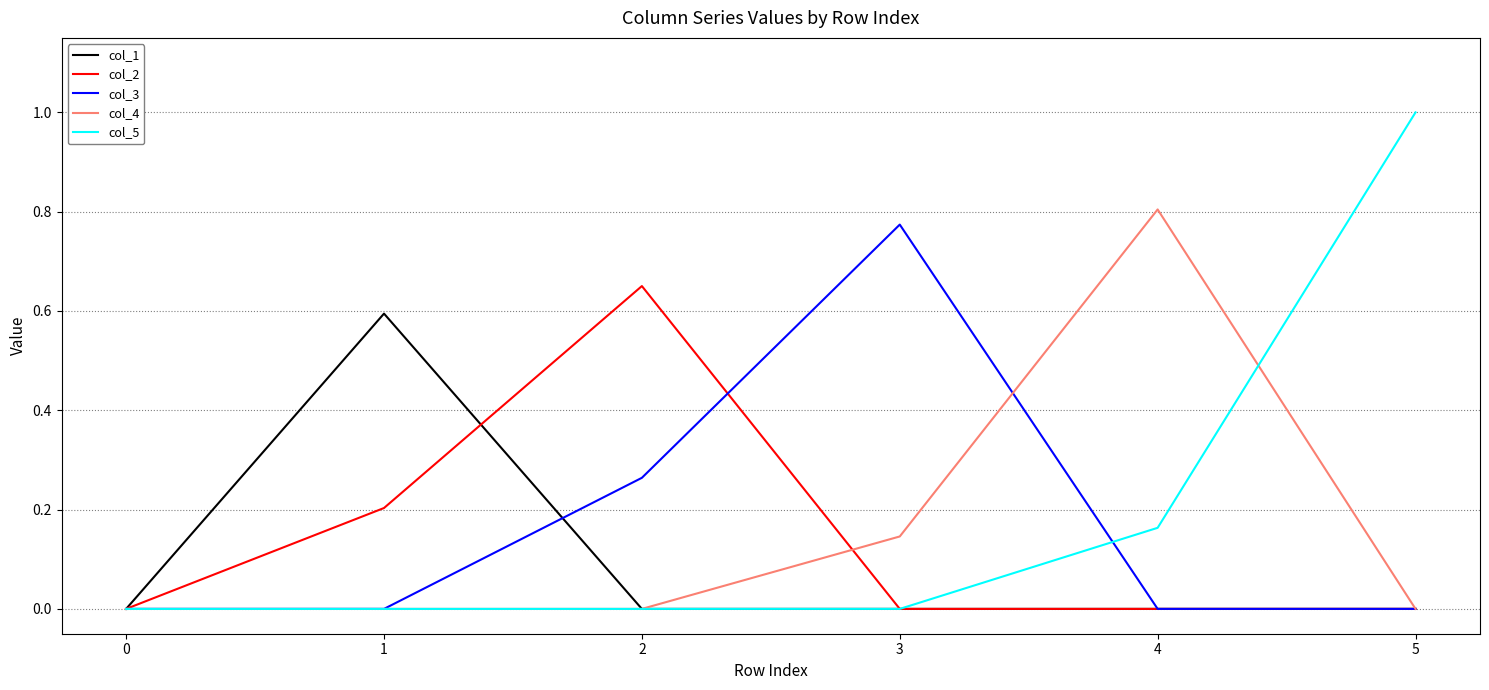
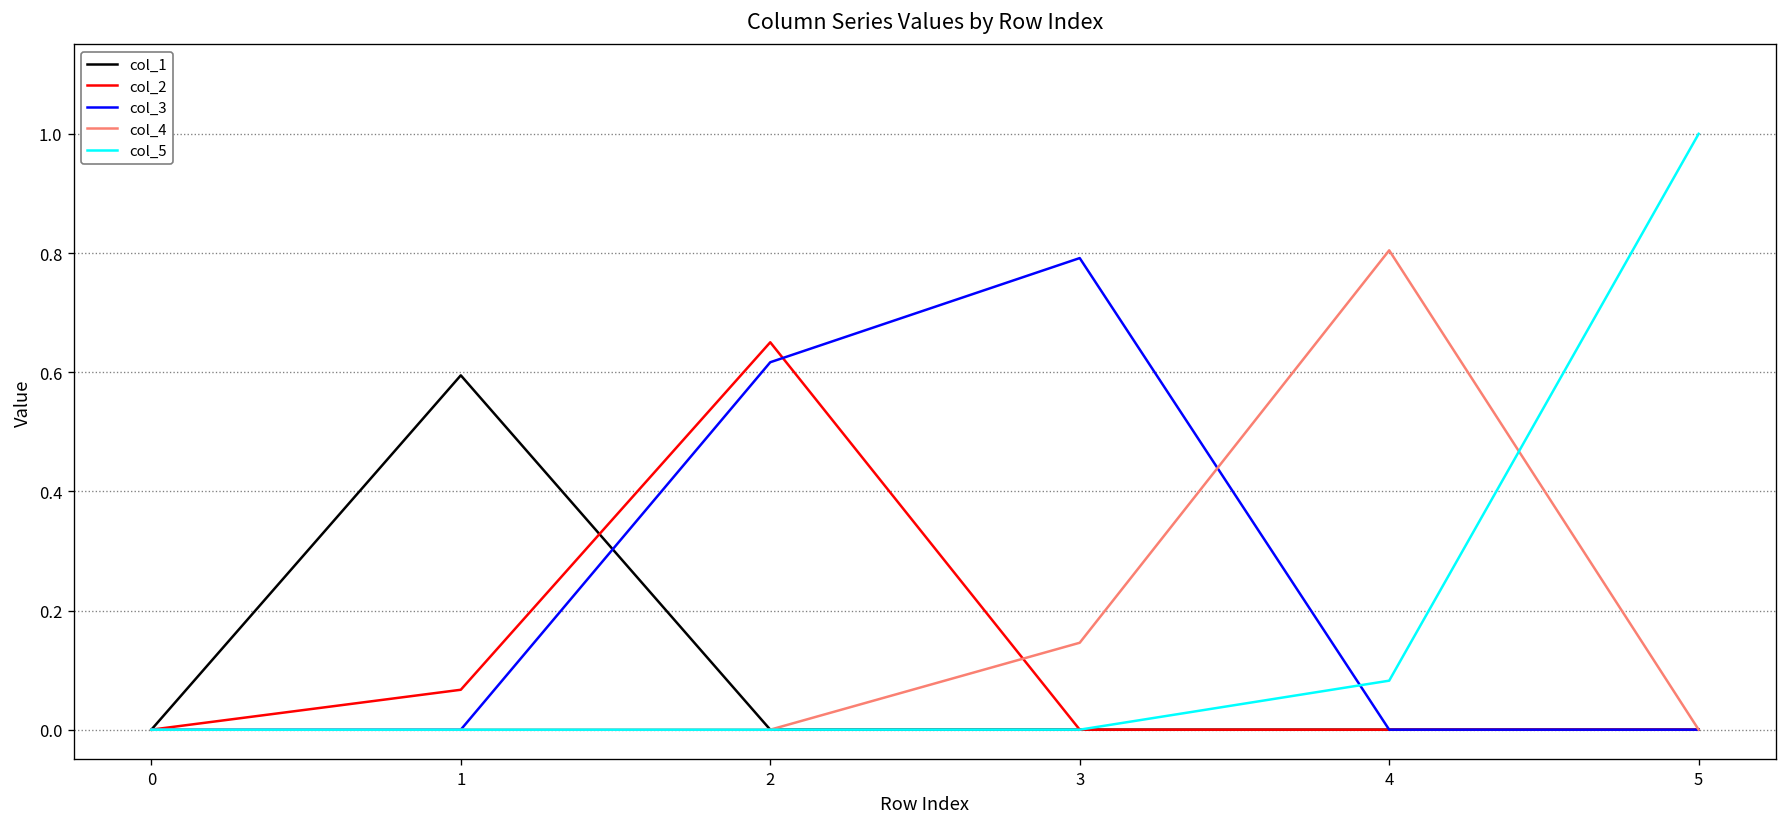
  {
    "col_1": {
      "1": 0.59
    },
    "col_2": {
-     "1": 0.20,
+     "1": 0.07,
      "2": 0.65
    },
    "col_3": {
-     "2": 0.26,
-     "3": 0.77
+     "2": 0.62,
+     "3": 0.79
    },
    "col_4": {
      "3": 0.15,
      "4": 0.80
    },
    "col_5": {
-     "4": 0.16,
+     "4": 0.08,
      "5": 1.00
    }
  }
